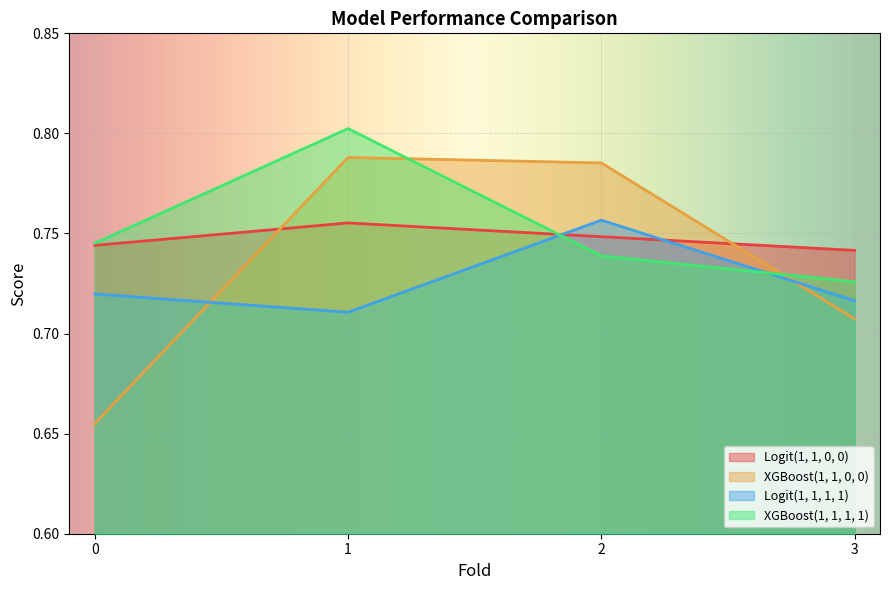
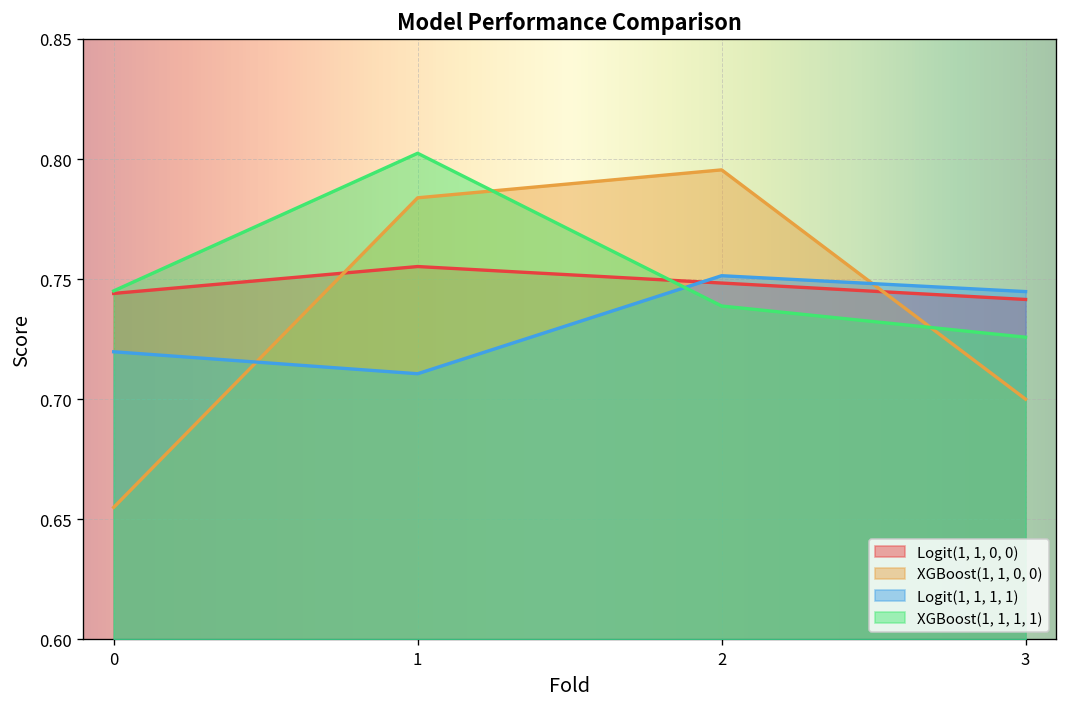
  {
    "Logit(1, 1, 0, 0)": {
      "1": 0.755,
      "2": 0.748,
      "3": 0.742
    },
    "XGBoost(1, 1, 0, 0)": {
      "0": 0.655,
-     "1": 0.788,
-     "2": 0.785,
-     "3": 0.707
+     "1": 0.784,
+     "2": 0.796,
+     "3": 0.700
    },
    "Logit(1, 1, 1, 1)": {
      "0": 0.720,
      "1": 0.711,
-     "2": 0.757,
-     "3": 0.716
+     "2": 0.751,
+     "3": 0.745
    },
    "XGBoost(1, 1, 1, 1)": {
      "1": 0.802,
      "2": 0.739,
      "3": 0.726
    }
  }
